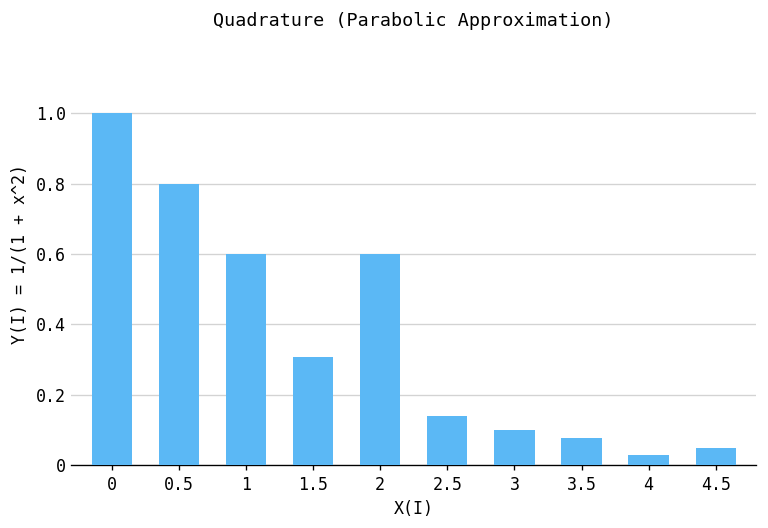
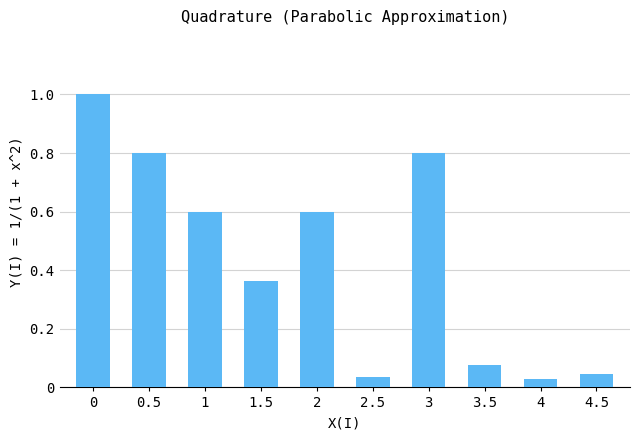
  {
    "0": 1.00,
    "0.5": 0.80,
    "1": 0.60,
-   "1.5": 0.31,
+   "1.5": 0.36,
    "2": 0.60,
-   "2.5": 0.14,
-   "3": 0.1,
+   "2.5": 0.04,
+   "3": 0.8,
    "3.5": 0.08,
    "4": 0.03,
    "4.5": 0.05
  }
